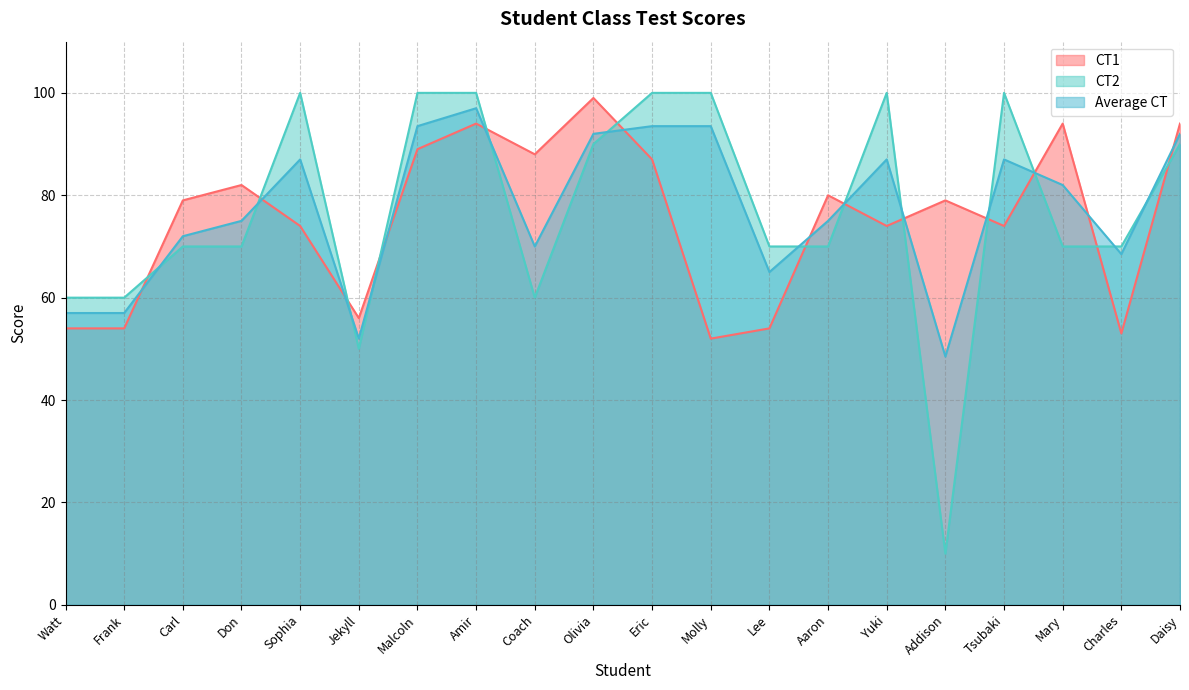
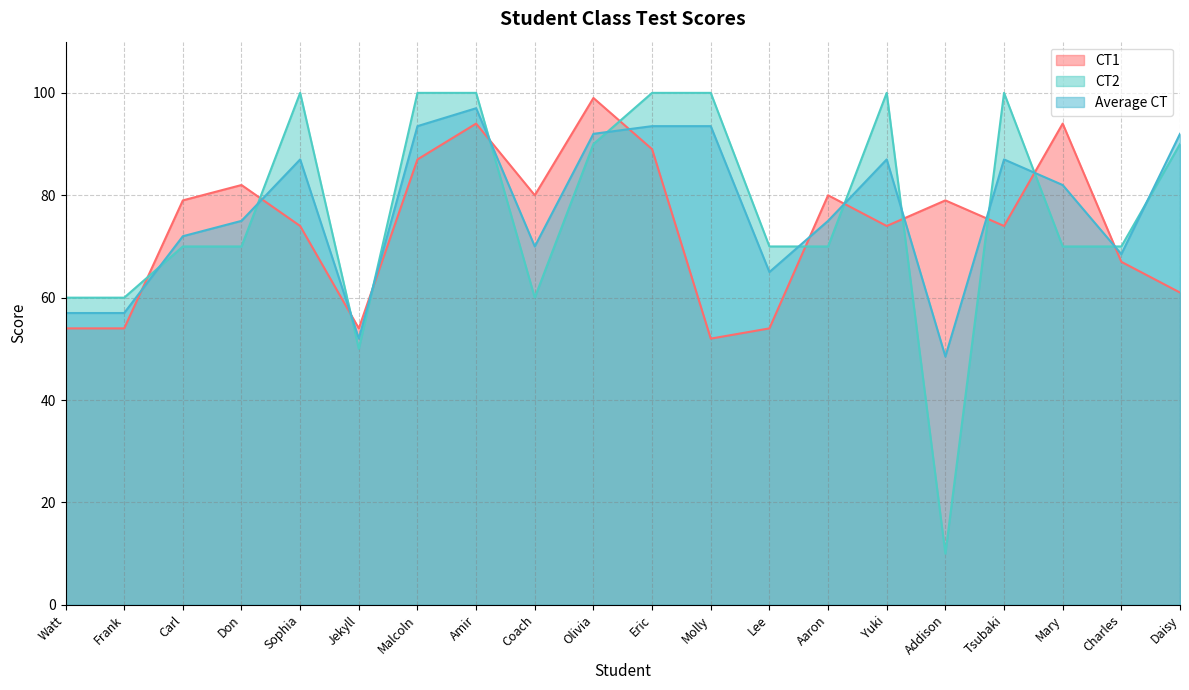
  {
    "CT1": {
      "Watt": 54,
      "Frank": 54,
      "Carl": 79,
      "Don": 82,
      "Sophia": 74,
-     "Jekyll": 56,
-     "Malcoln": 89,
+     "Jekyll": 54,
+     "Malcoln": 87,
      "Amir": 94,
-     "Coach": 88,
+     "Coach": 80,
      "Olivia": 99,
-     "Eric": 87,
+     "Eric": 89,
      "Molly": 52,
      "Lee": 54,
      "Aaron": 80,
      "Yuki": 74,
      "Addison": 79,
      "Tsubaki": 74,
      "Mary": 94,
-     "Charles": 53,
-     "Daisy": 94
+     "Charles": 67,
+     "Daisy": 61
    }
  }
